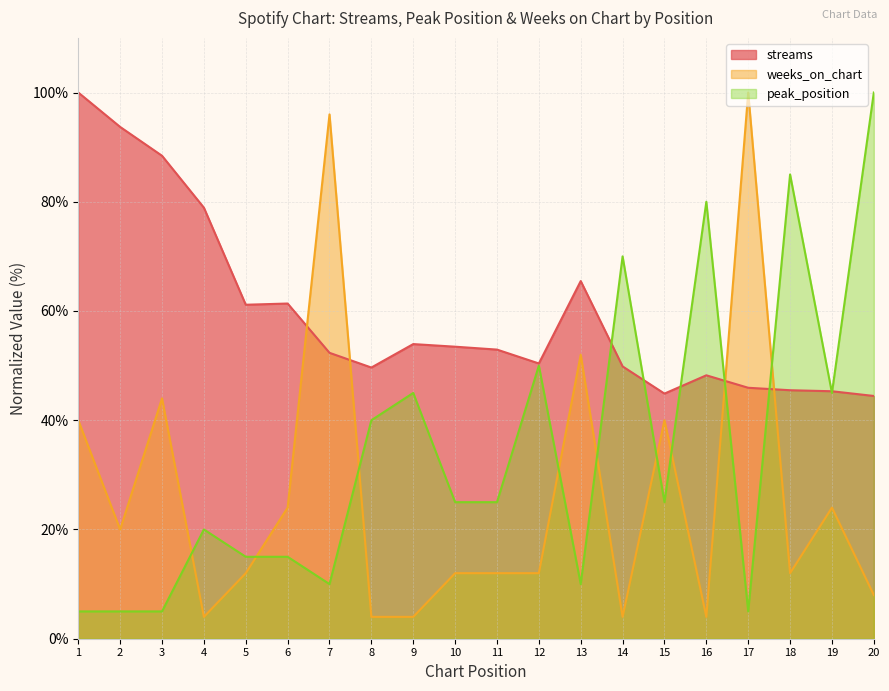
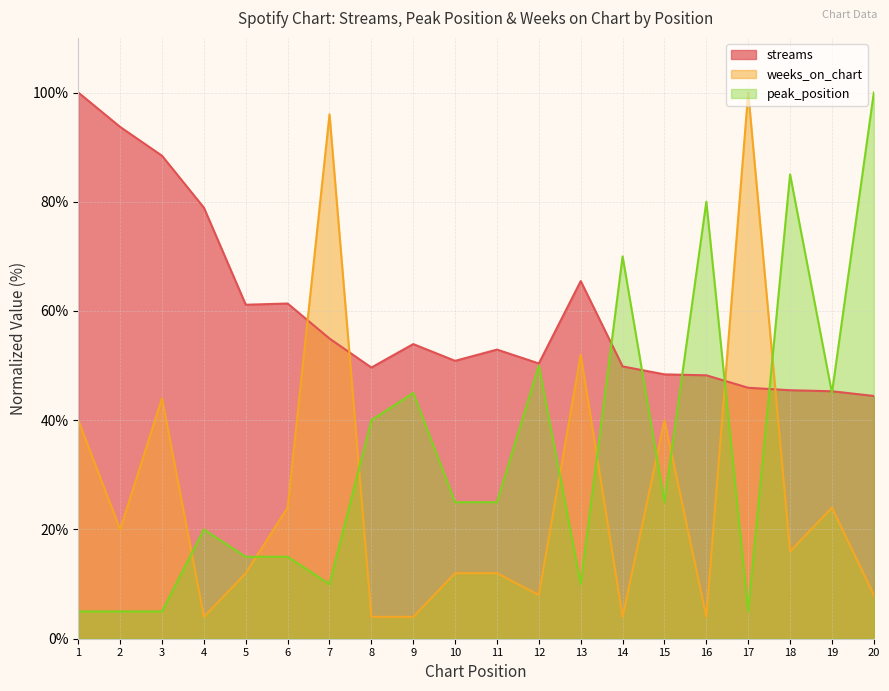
  {
    "streams": {
      "1": "100%",
      "2": "94%",
      "3": "88%",
      "4": "79%",
      "5": "61%",
      "6": "61%",
-     "7": "52%",
+     "7": "55%",
      "8": "50%",
      "9": "54%",
-     "10": "53%",
+     "10": "51%",
      "11": "53%",
      "13": "65%",
      "14": "50%",
-     "15": "45%",
+     "15": "48%",
      "16": "48%",
      "17": "46%",
      "18": "45%",
      "20": "44%"
    },
    "weeks_on_chart": {
      "1": "40%",
      "2": "20%",
      "3": "44%",
      "4": "4%",
      "5": "12%",
      "6": "24%",
      "7": "96%",
      "8": "4%",
      "9": "4%",
      "10": "12%",
      "11": "12%",
-     "12": "12%",
+     "12": "8%",
      "13": "52%",
      "14": "4%",
      "15": "40%",
      "16": "4%",
-     "18": "12%",
+     "18": "16%",
      "19": "24%",
      "20": "8%"
    },
    "peak_position": {
      "1": "5%",
      "2": "5%",
      "3": "5%",
      "4": "20%",
      "5": "15%",
      "6": "15%",
      "7": "10%",
      "8": "40%",
      "9": "45%",
      "10": "25%",
      "11": "25%",
      "13": "10%",
      "14": "70%",
      "15": "25%",
      "16": "80%",
      "17": "5%",
      "18": "85%",
      "20": "100%"
    }
  }
